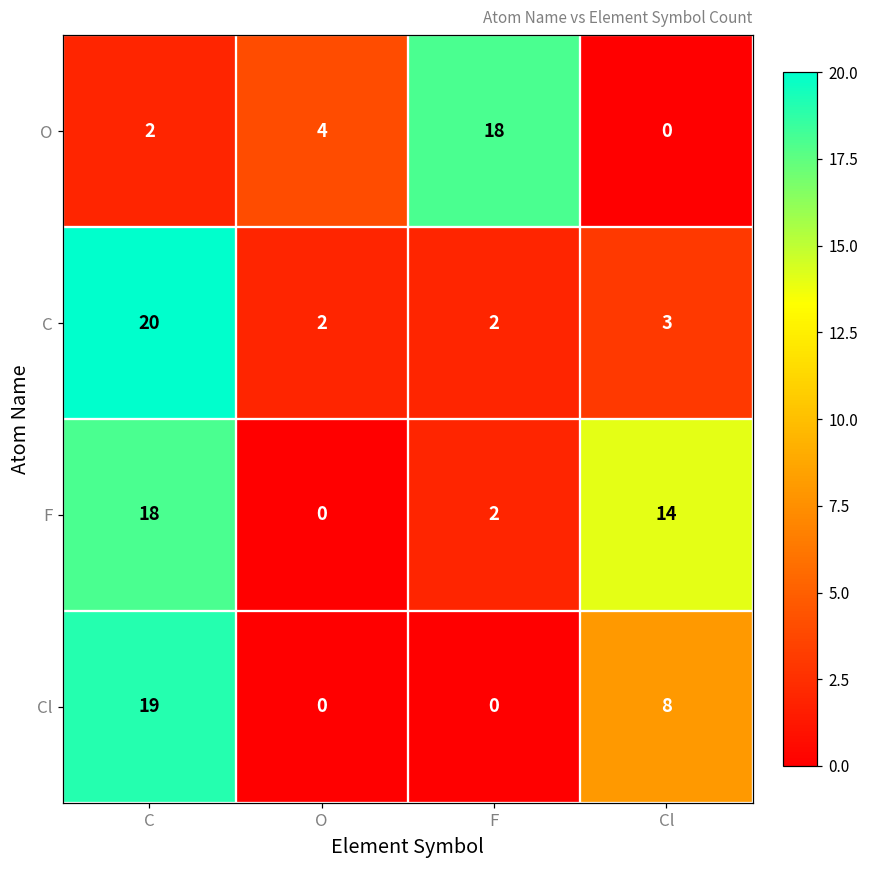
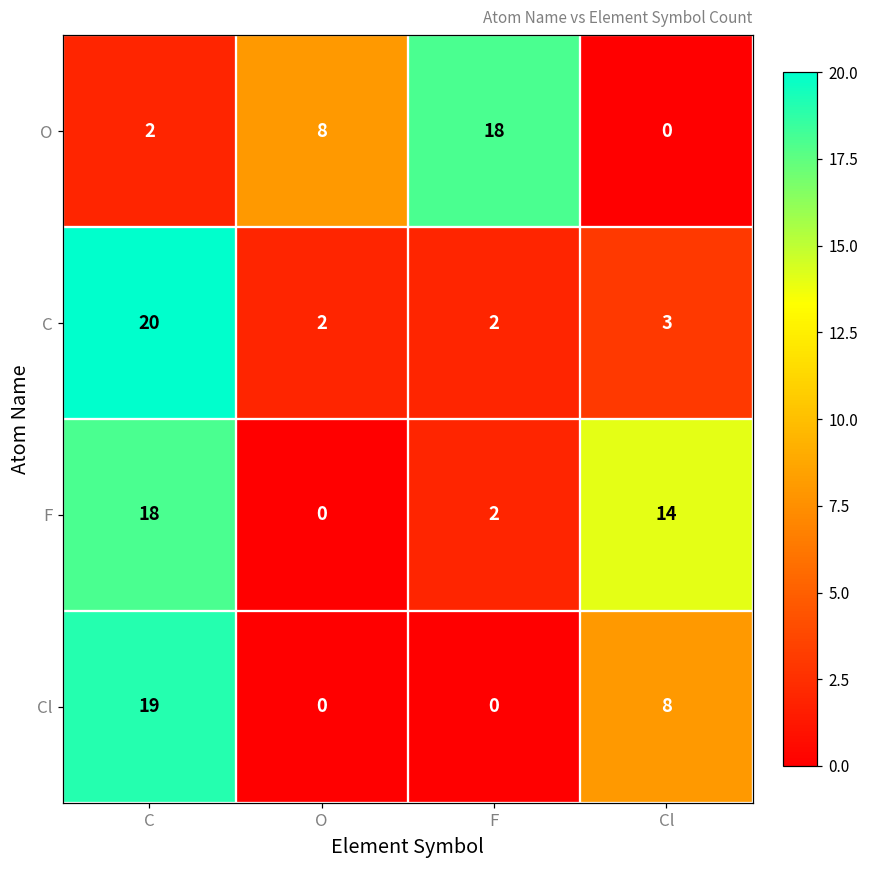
  {
    "O": {
      "C": 2,
-     "O": 4,
+     "O": 8,
      "F": 18,
      "Cl": 0
    },
    "C": {
      "C": 20,
      "O": 2,
      "F": 2,
      "Cl": 3
    },
    "F": {
      "C": 18,
      "O": 0,
      "F": 2,
      "Cl": 14
    },
    "Cl": {
      "C": 19,
      "O": 0,
      "F": 0,
      "Cl": 8
    }
  }
